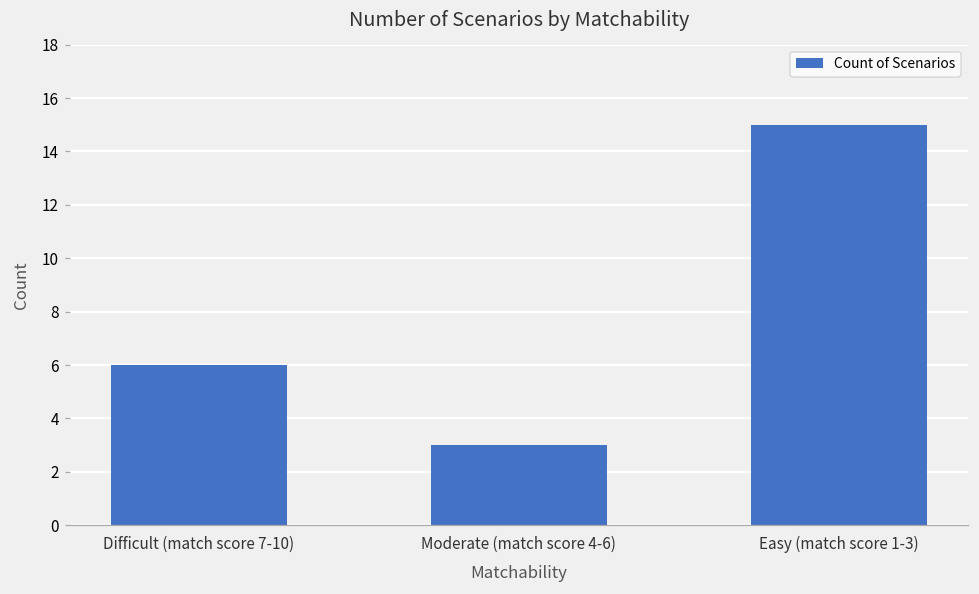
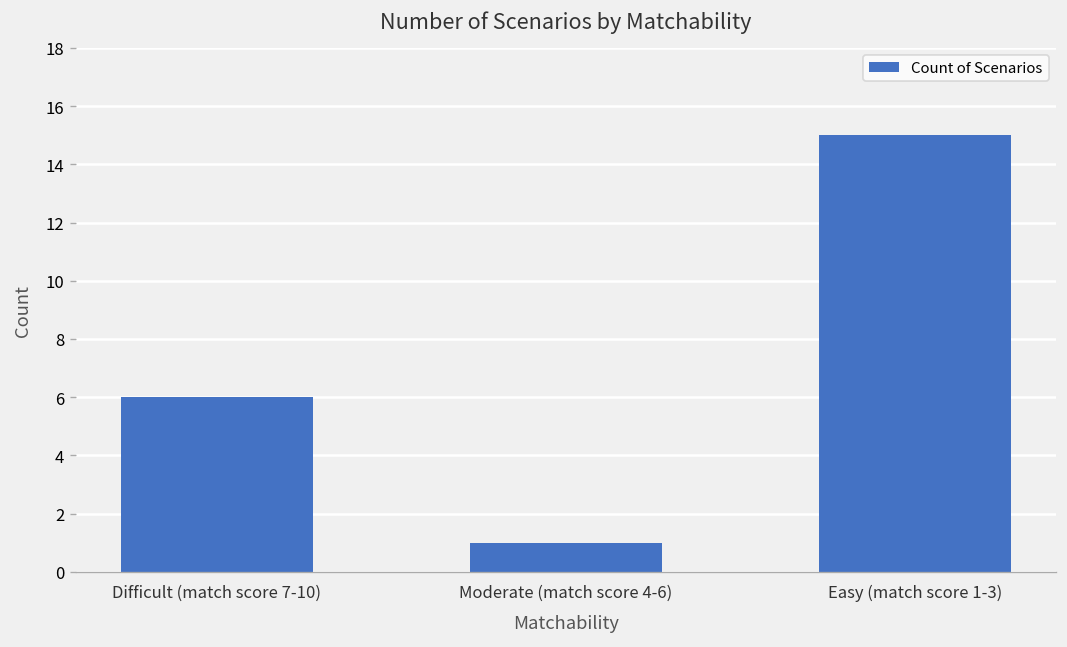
  {
    "Difficult (match score 7-10)": 6,
-   "Moderate (match score 4-6)": 3,
+   "Moderate (match score 4-6)": 1,
    "Easy (match score 1-3)": 15
  }
